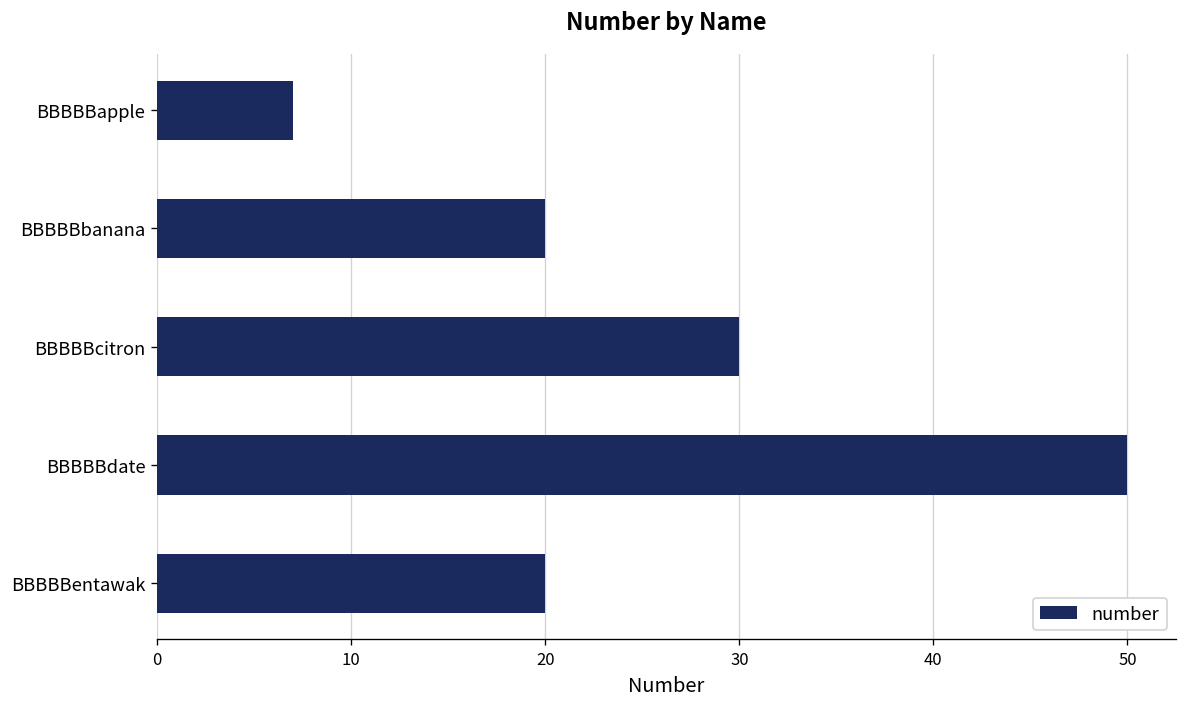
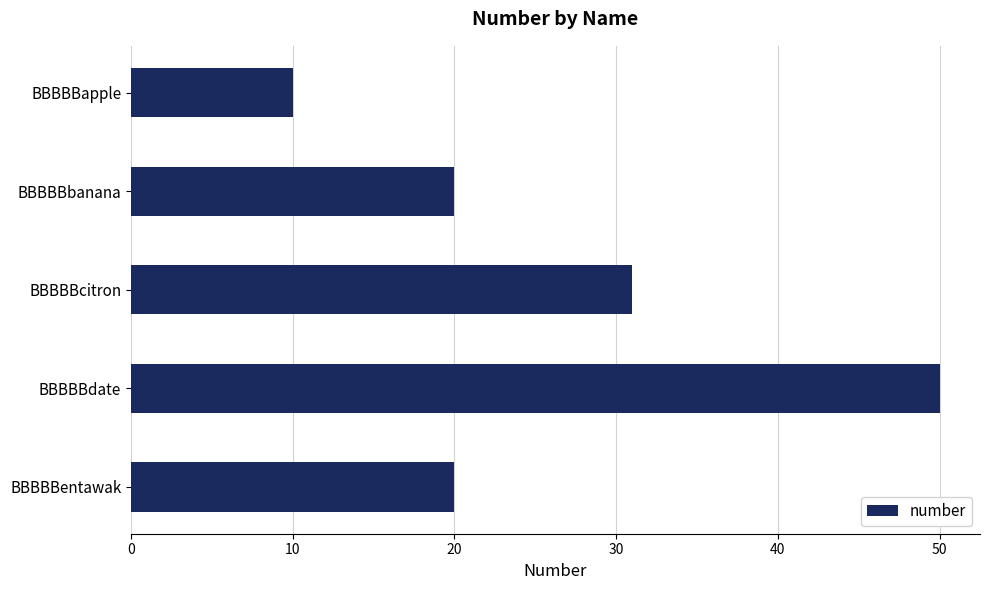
  {
-   "BBBBBapple": 7,
+   "BBBBBapple": 10,
    "BBBBBbanana": 20,
-   "BBBBBcitron": 30,
+   "BBBBBcitron": 31,
    "BBBBBdate": 50,
    "BBBBBentawak": 20
  }
